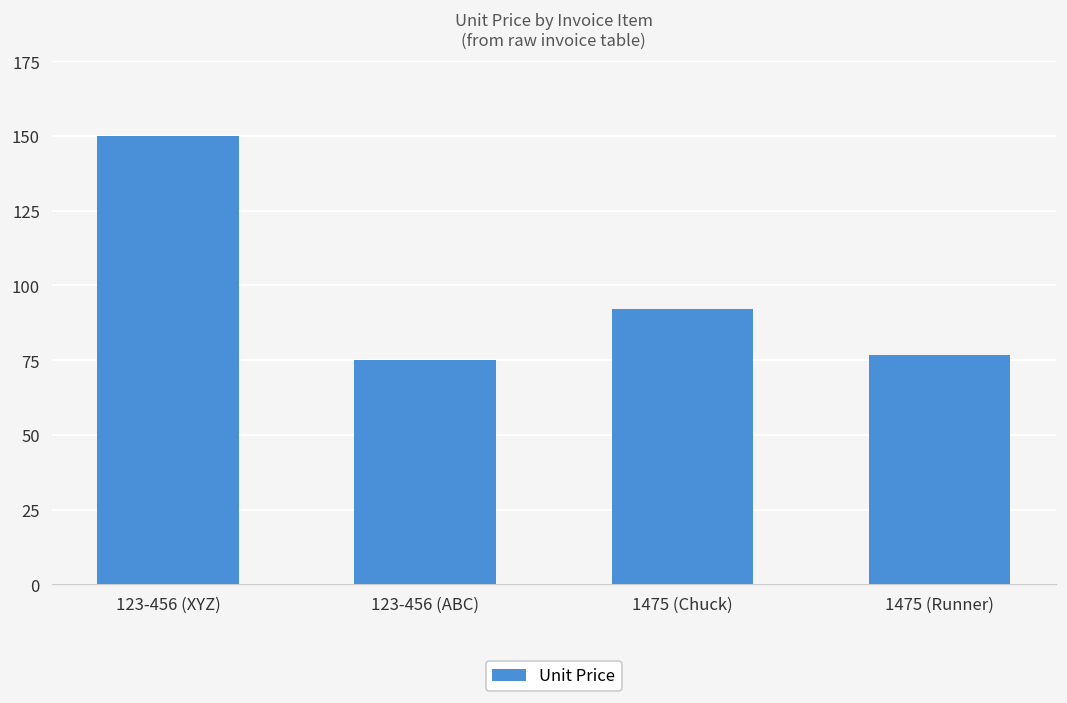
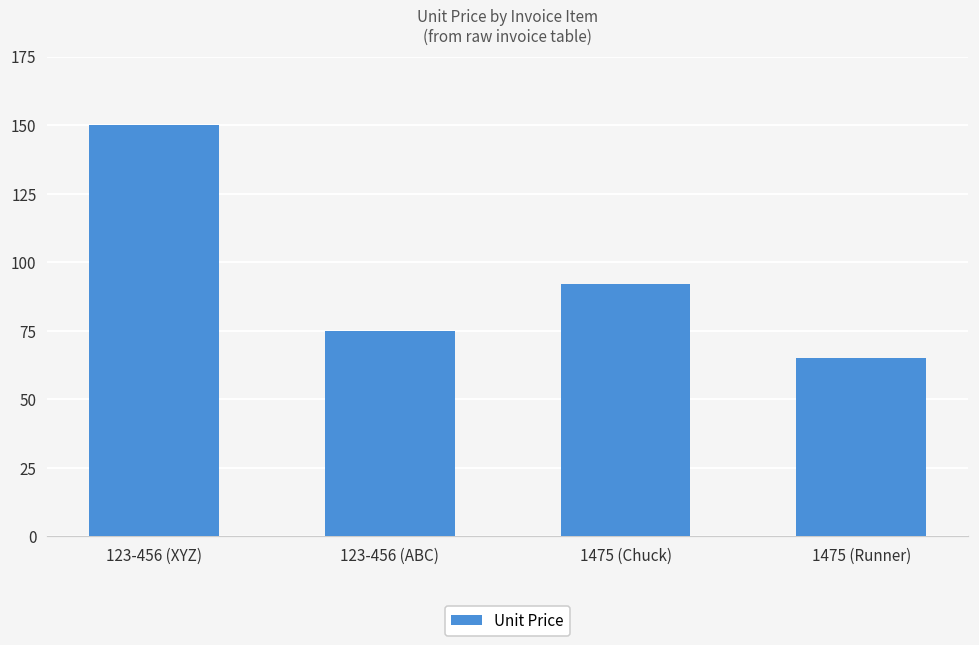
  {
    "123-456 (XYZ)": 150,
    "123-456 (ABC)": 75,
    "1475 (Chuck)": 92,
-   "1475 (Runner)": 77
+   "1475 (Runner)": 65
  }
